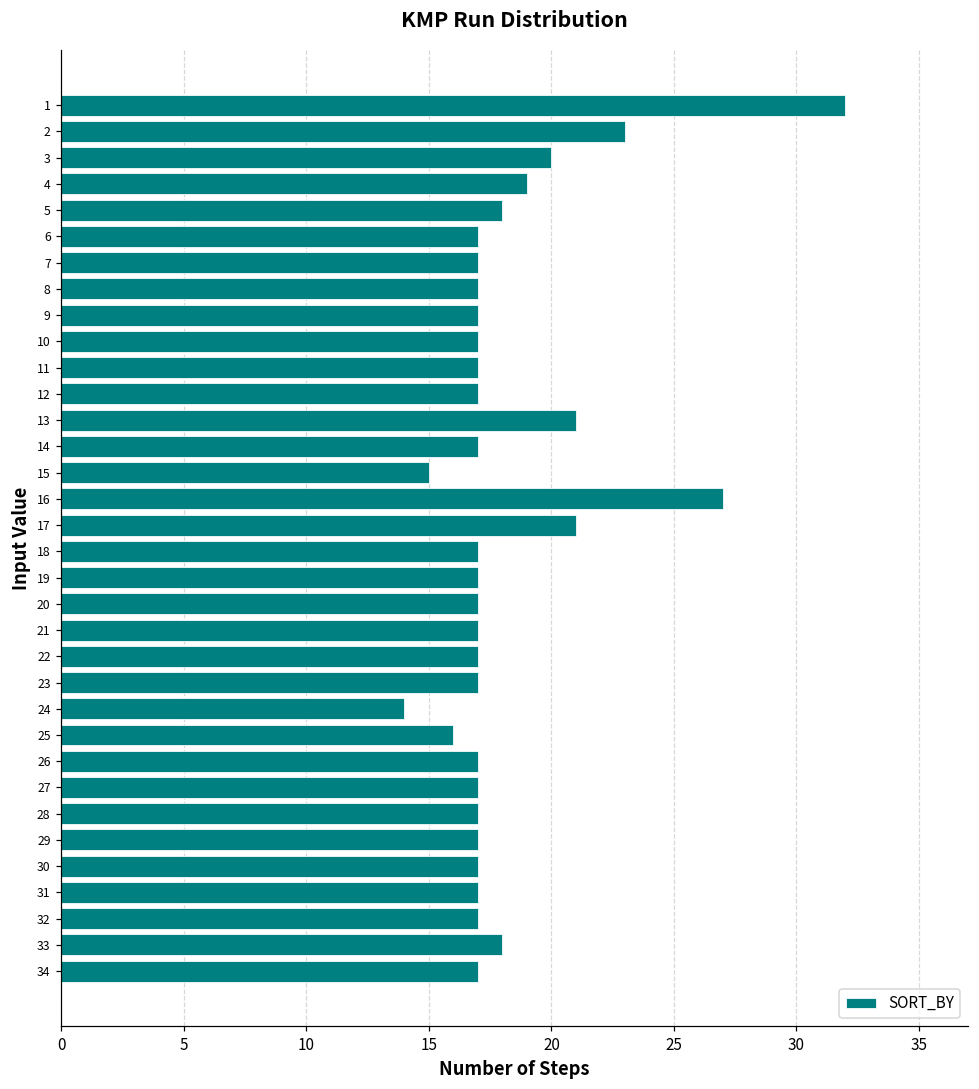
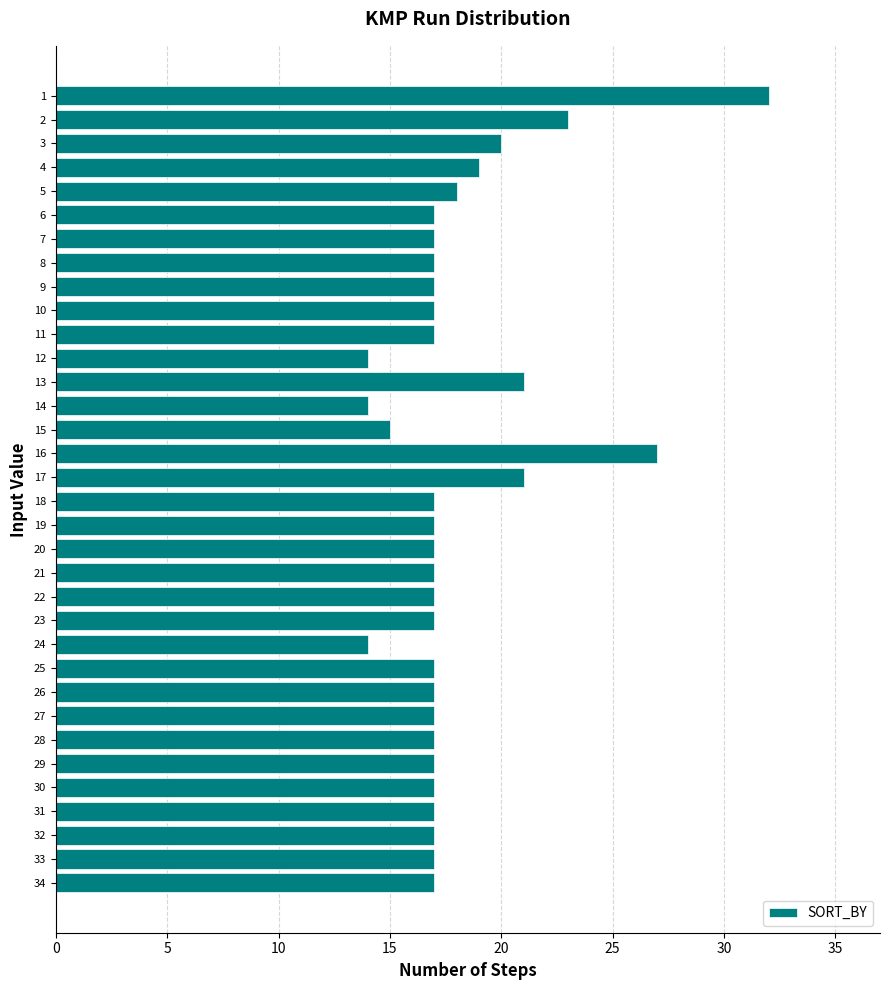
  {
    "1": 32,
    "2": 23,
    "3": 20,
    "4": 19,
    "5": 18,
    "6": 17,
    "7": 17,
    "8": 17,
    "9": 17,
    "10": 17,
    "11": 17,
-   "12": 17,
+   "12": 14,
    "13": 21,
-   "14": 17,
+   "14": 14,
    "15": 15,
    "16": 27,
    "17": 21,
    "18": 17,
    "19": 17,
    "20": 17,
    "21": 17,
    "22": 17,
    "23": 17,
    "24": 14,
-   "25": 16,
+   "25": 17,
    "26": 17,
    "27": 17,
    "28": 17,
    "29": 17,
    "30": 17,
    "31": 17,
    "32": 17,
-   "33": 18,
+   "33": 17,
    "34": 17
  }
